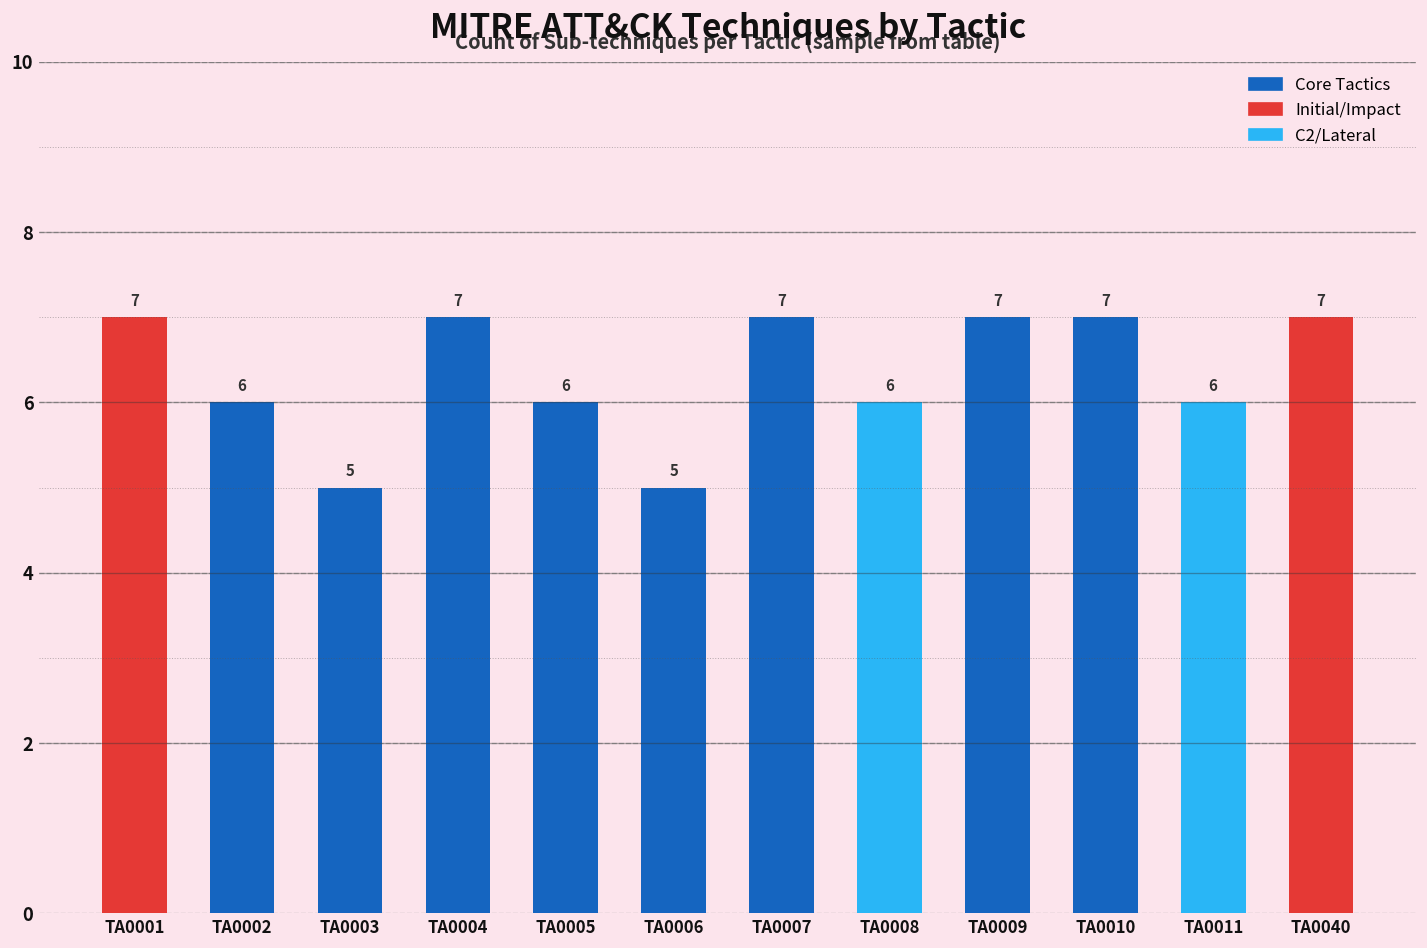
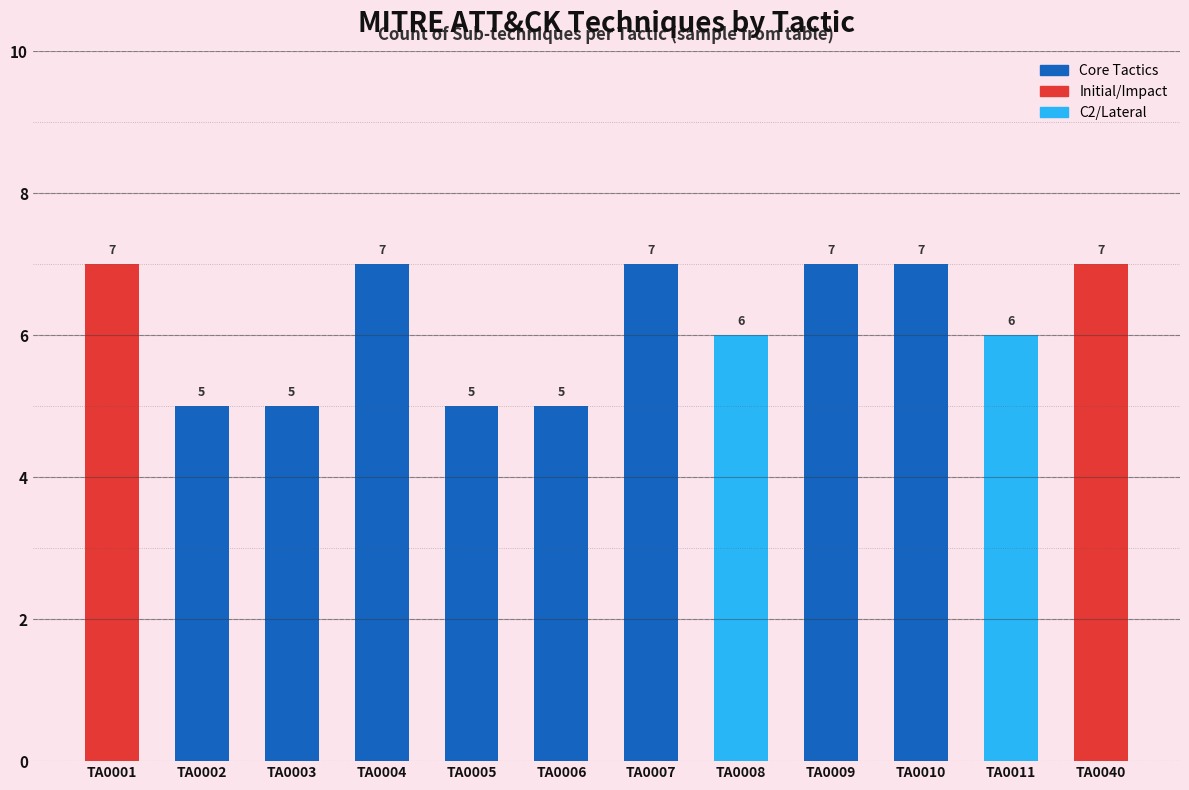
  {
    "TA0001": 7,
-   "TA0002": 6,
+   "TA0002": 5,
    "TA0003": 5,
    "TA0004": 7,
-   "TA0005": 6,
+   "TA0005": 5,
    "TA0006": 5,
    "TA0007": 7,
    "TA0008": 6,
    "TA0009": 7,
    "TA0010": 7,
    "TA0011": 6,
    "TA0040": 7
  }
